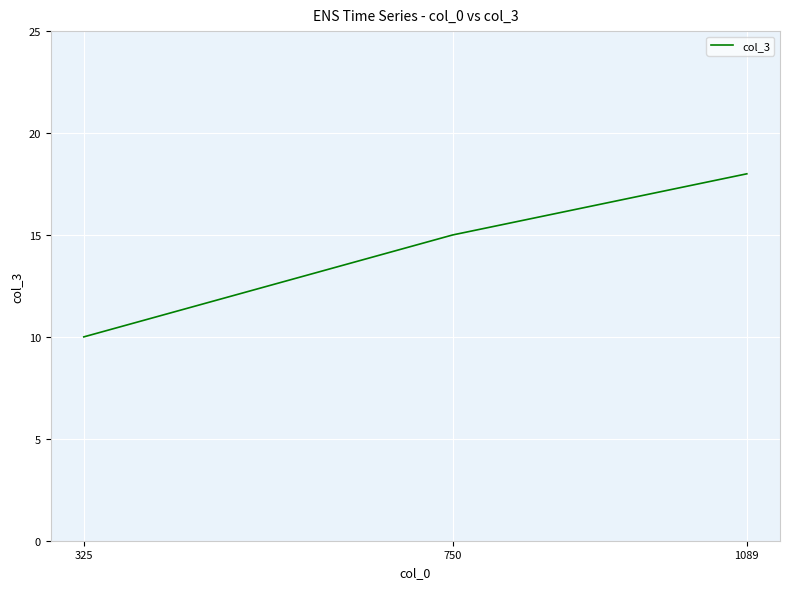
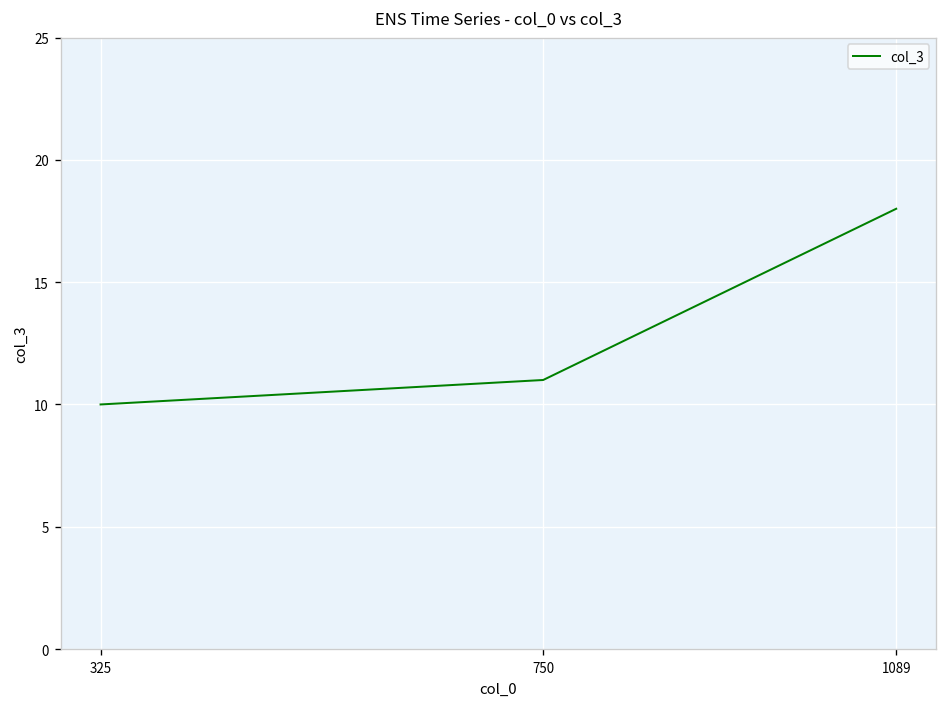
  {
    "325": 10,
-   "750": 15,
+   "750": 11,
    "1089": 18
  }
